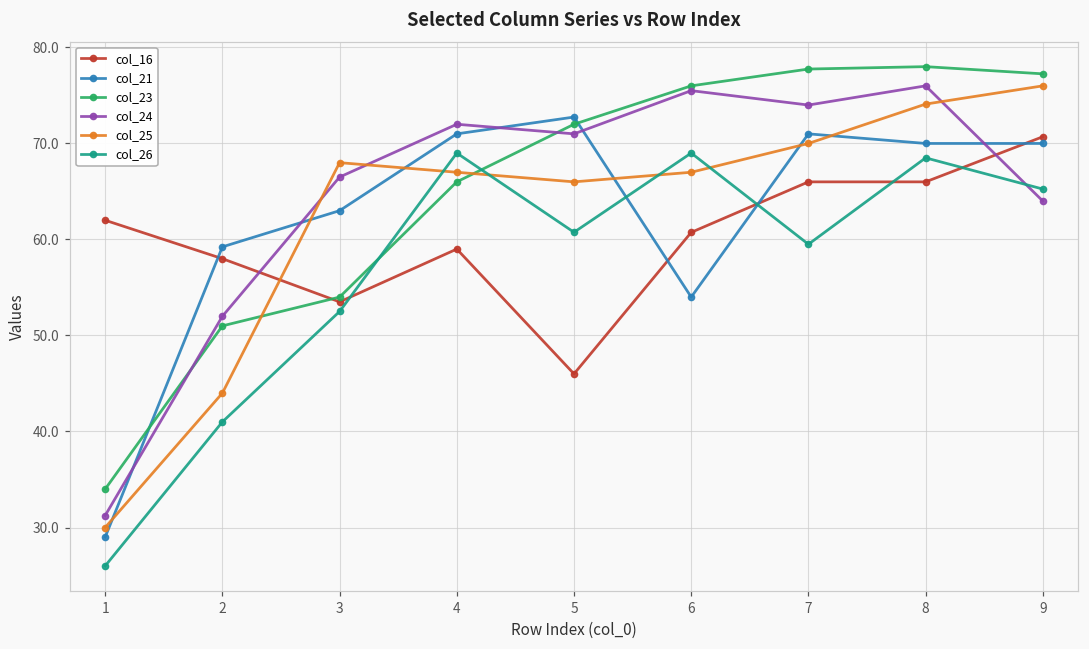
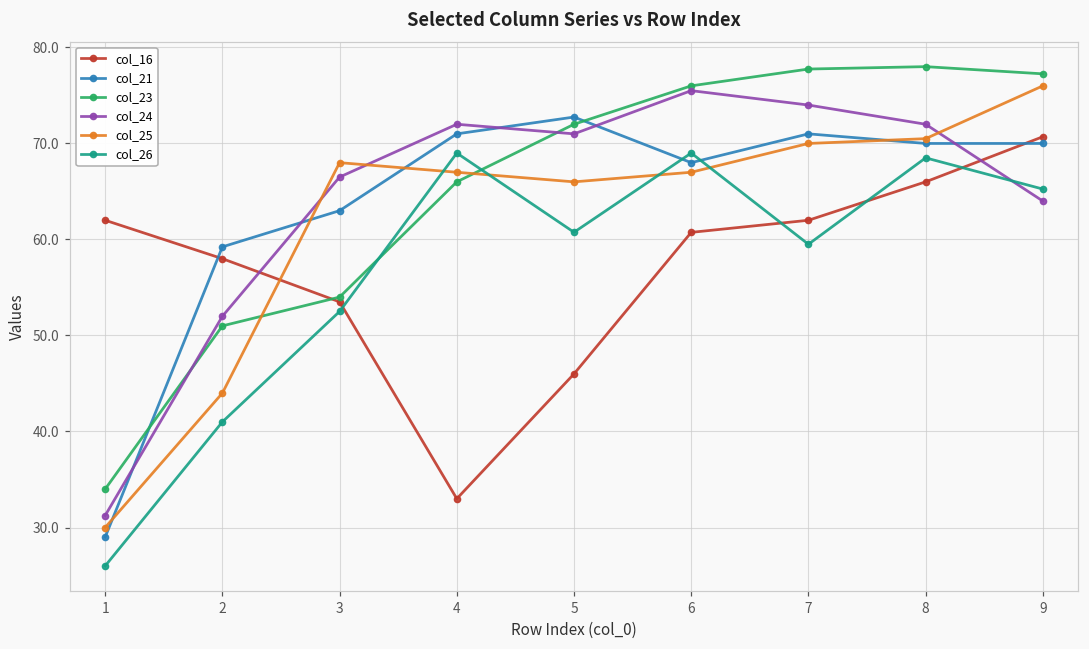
  {
    "col_16": {
      "1": 62,
      "2": 58,
      "3": 54,
-     "4": 59,
+     "4": 33,
      "5": 46,
      "6": 61,
-     "7": 66,
+     "7": 62,
      "8": 66,
      "9": 71
    },
    "col_21": {
      "1": 29,
      "2": 59,
      "3": 63,
      "4": 71,
      "5": 73,
-     "6": 54,
+     "6": 68,
      "7": 71,
      "8": 70,
      "9": 70
    },
    "col_24": {
      "1": 31,
      "2": 52,
      "3": 67,
      "4": 72,
      "5": 71,
      "6": 76,
      "7": 74,
-     "8": 76,
+     "8": 72,
      "9": 64
    },
    "col_25": {
      "1": 30,
      "2": 44,
      "3": 68,
      "4": 67,
      "5": 66,
      "6": 67,
      "7": 70,
-     "8": 74,
+     "8": 71,
      "9": 76
    }
  }
